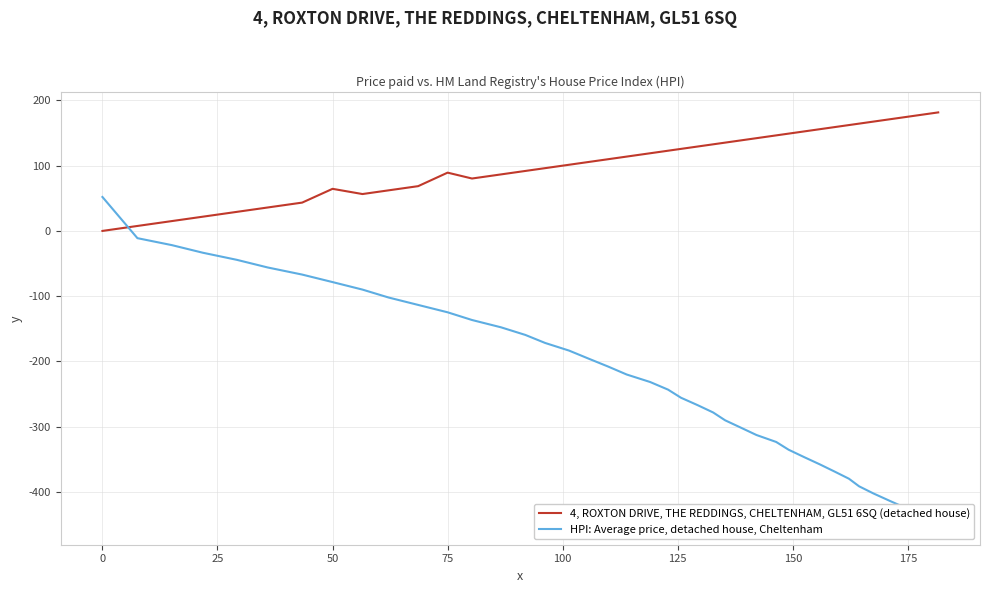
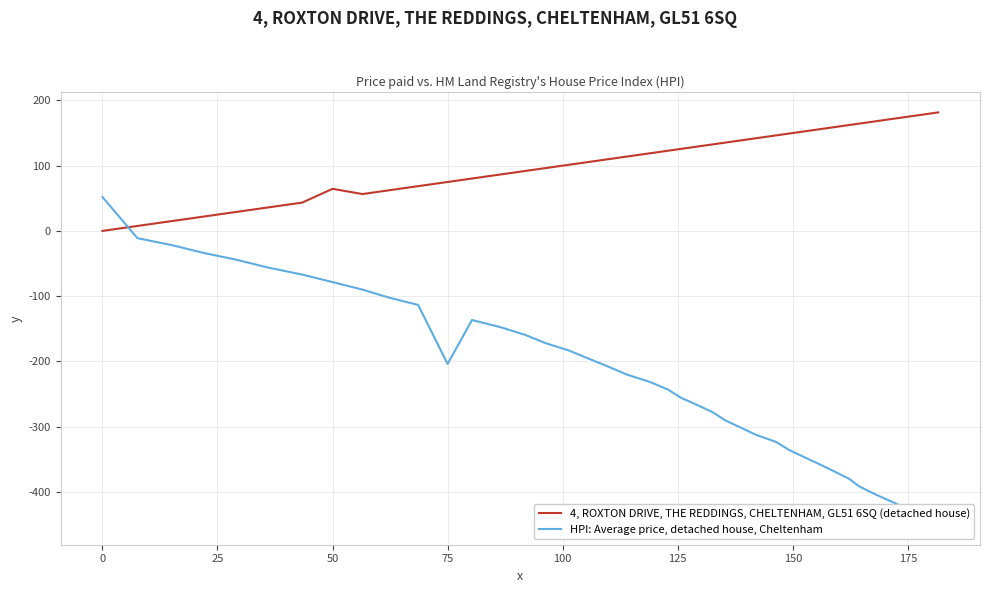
  {
    "4, ROXTON DRIVE, THE REDDINGS, CHELTENHAM, GL51 6SQ (detached house)": {
      "0": 0,
      "50": 60,
-     "75": 90
+     "75": 80
    },
    "HPI: Average price, detached house, Cheltenham": {
      "0": 50,
      "50": -80,
-     "75": -120
+     "75": -200
    }
  }
